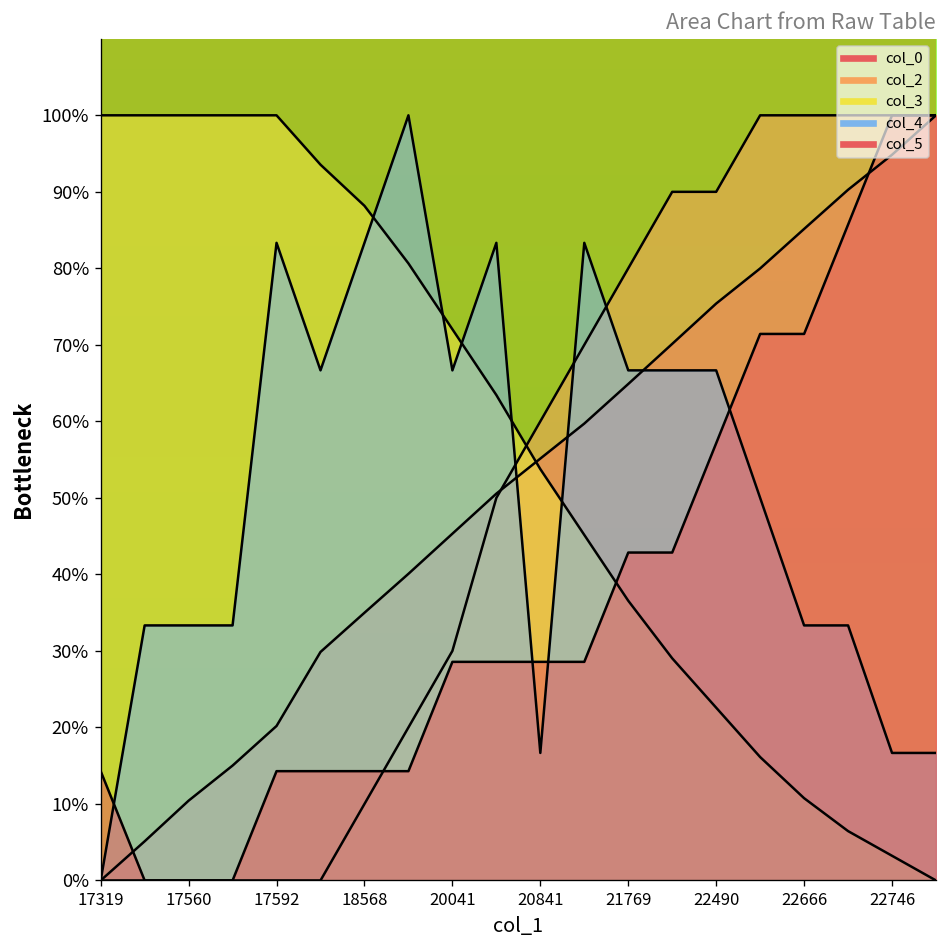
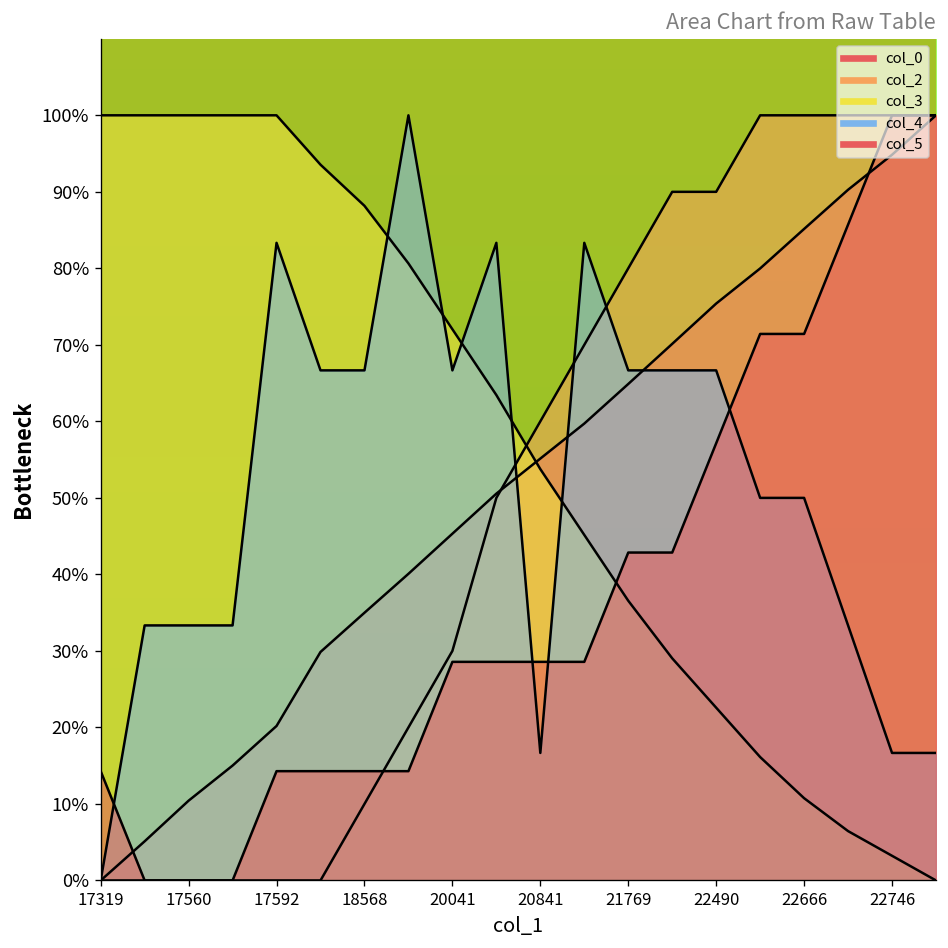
  {
    "col_4": {
      "17560": "33%",
      "17592": "83%",
-     "18568": "83%",
+     "18568": "67%",
      "20041": "67%",
      "20841": "17%",
      "21769": "67%",
      "22490": "67%",
-     "22666": "33%",
+     "22666": "50%",
      "22746": "17%"
    }
  }
